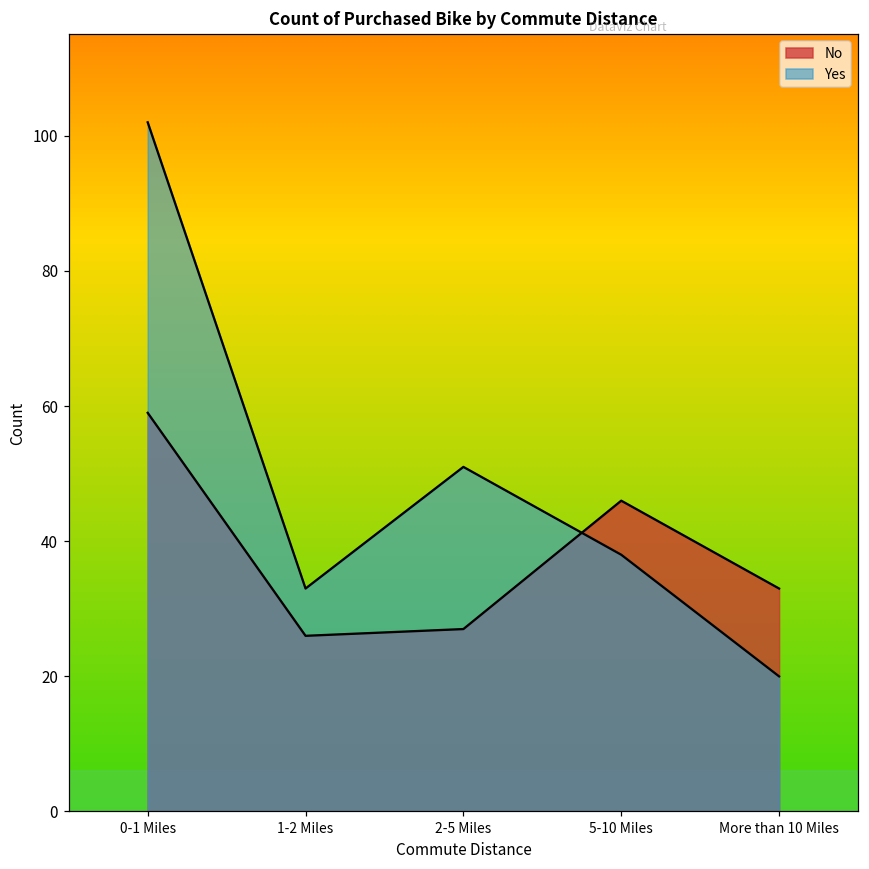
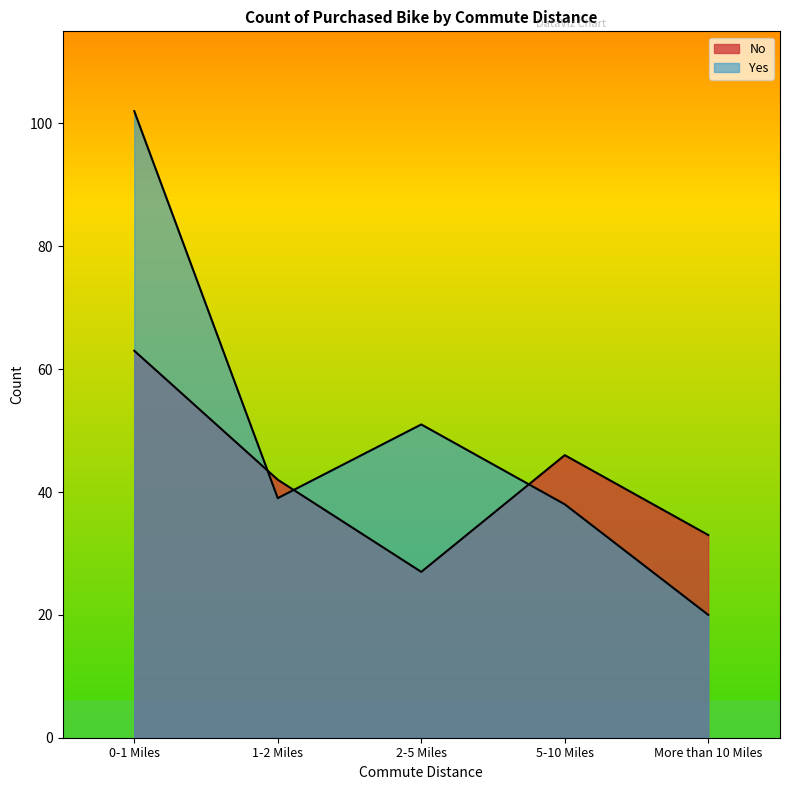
  {
    "No": {
-     "0-1 Miles": 59,
-     "1-2 Miles": 26,
+     "0-1 Miles": 63,
+     "1-2 Miles": 42,
      "2-5 Miles": 27,
      "5-10 Miles": 46,
      "More than 10 Miles": 33
    },
    "Yes": {
      "0-1 Miles": 102,
-     "1-2 Miles": 33,
+     "1-2 Miles": 39,
      "2-5 Miles": 51,
      "5-10 Miles": 38,
      "More than 10 Miles": 20
    }
  }
